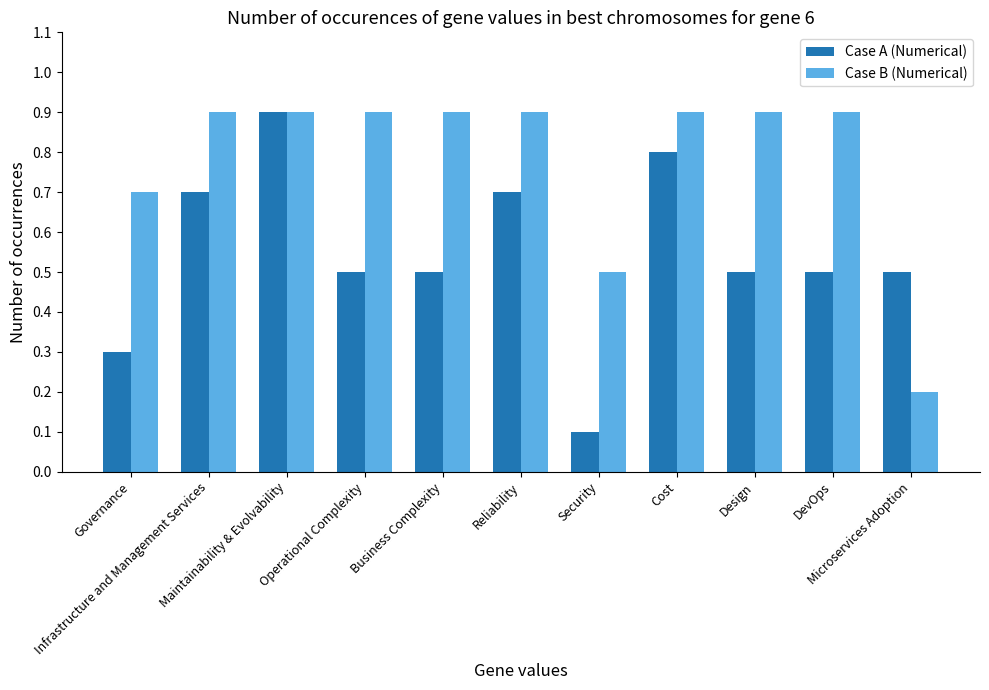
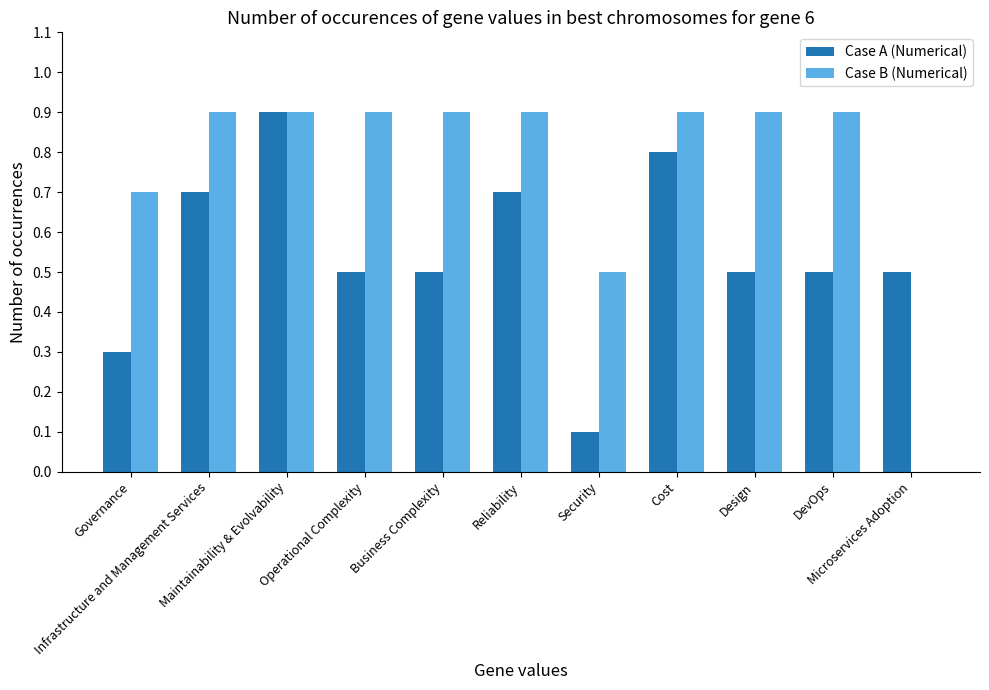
  {
    "Case A (Numerical)": {
      "Governance": 0.3,
      "Infrastructure and Management Services": 0.7,
      "Maintainability & Evolvability": 0.9,
      "Operational Complexity": 0.5,
      "Business Complexity": 0.5,
      "Reliability": 0.7,
      "Security": 0.1,
      "Cost": 0.8,
      "Design": 0.5,
      "DevOps": 0.5,
      "Microservices Adoption": 0.5
    },
    "Case B (Numerical)": {
      "Governance": 0.7,
      "Infrastructure and Management Services": 0.9,
      "Maintainability & Evolvability": 0.9,
      "Operational Complexity": 0.9,
      "Business Complexity": 0.9,
      "Reliability": 0.9,
      "Security": 0.5,
      "Cost": 0.9,
      "Design": 0.9,
      "DevOps": 0.9,
-     "Microservices Adoption": 0.2
+     "Microservices Adoption": 0.0
    }
  }
